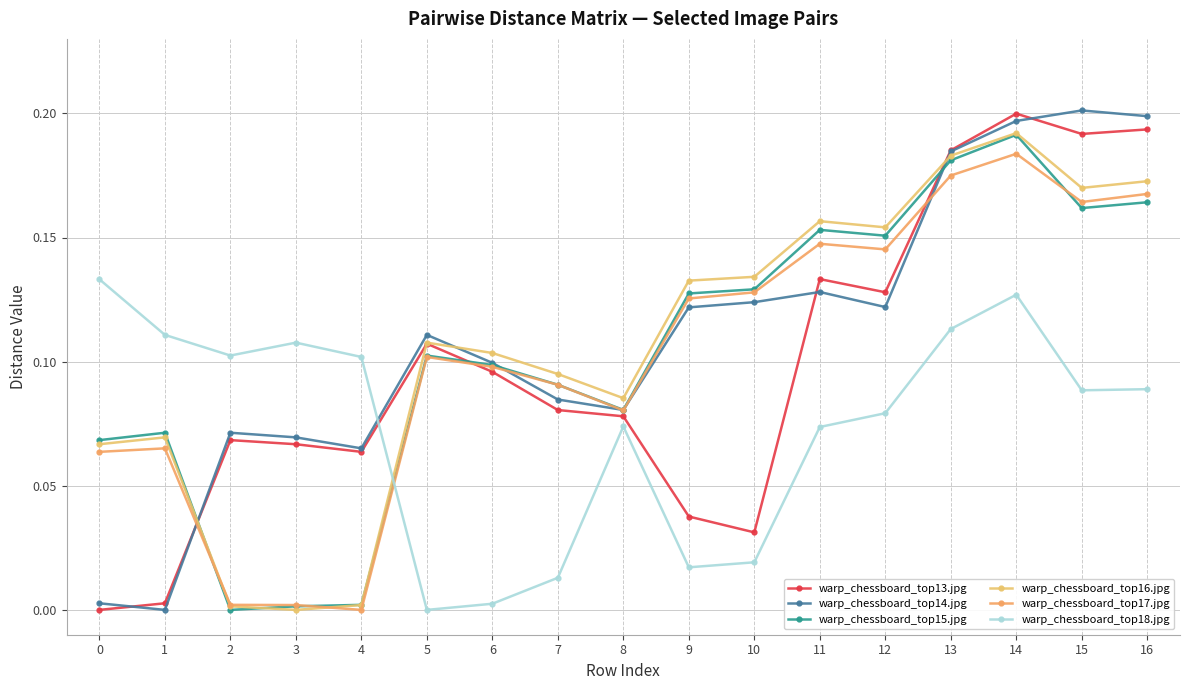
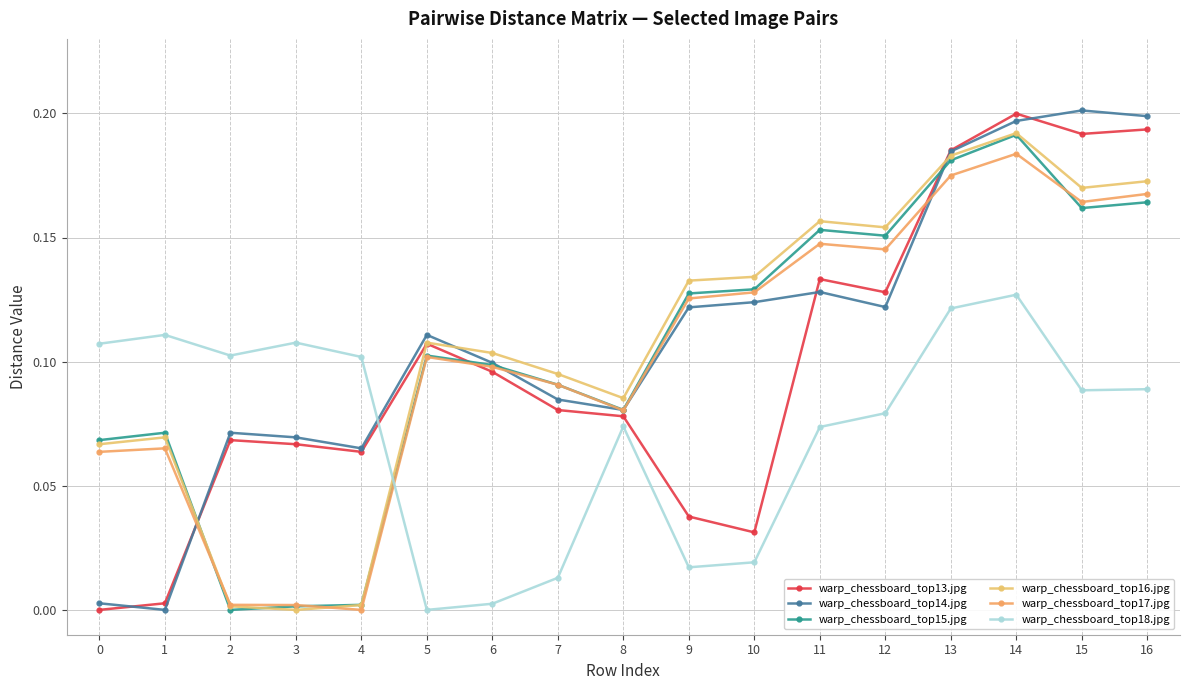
  {
    "warp_chessboard_top13.jpg": {
      "0": 0.000,
      "1": 0.003,
      "2": 0.068,
      "3": 0.067,
      "4": 0.064,
      "6": 0.096,
      "7": 0.081,
      "8": 0.078,
      "9": 0.038,
      "10": 0.031,
      "11": 0.133,
      "12": 0.128,
      "14": 0.200,
      "15": 0.192,
      "16": 0.194
    },
    "warp_chessboard_top18.jpg": {
-     "0": 0.133,
+     "0": 0.107,
      "1": 0.111,
      "2": 0.102,
      "3": 0.108,
      "4": 0.102,
      "5": 0.000,
      "6": 0.002,
      "7": 0.013,
      "8": 0.074,
      "9": 0.017,
      "10": 0.019,
      "11": 0.074,
      "12": 0.079,
-     "13": 0.113,
+     "13": 0.121,
      "14": 0.127,
      "15": 0.088,
      "16": 0.089
    }
  }
